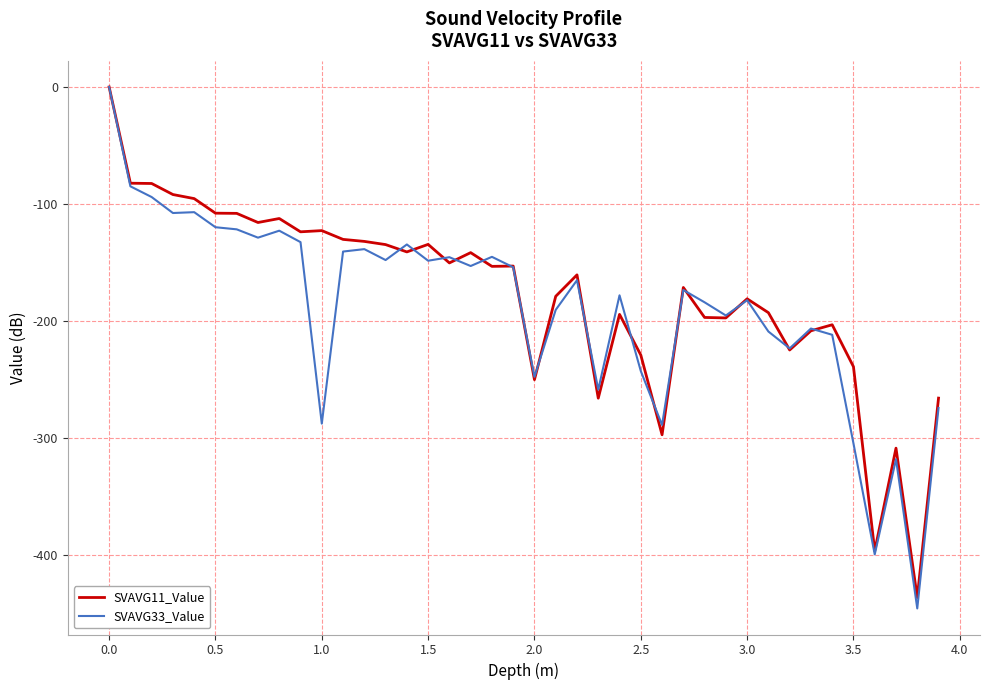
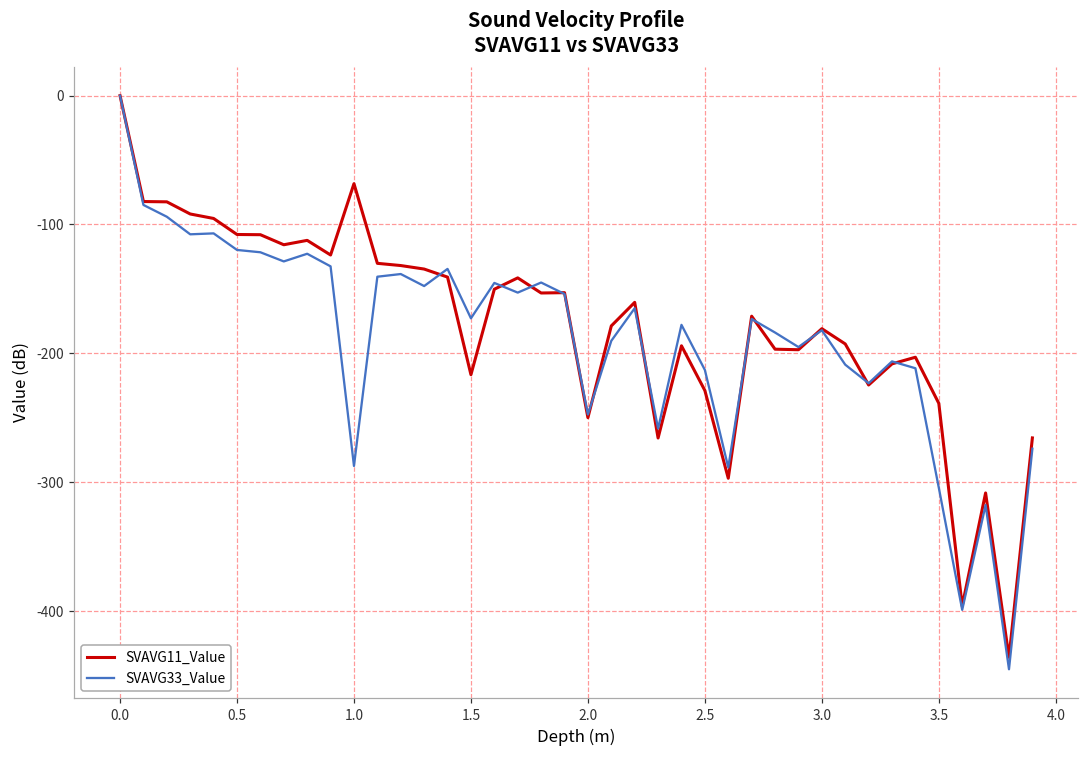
  {
    "SVAVG11_Value": {
      "0.5": -108,
-     "1.0": -123,
-     "1.5": -134,
+     "1.0": -68,
+     "1.5": -217,
      "2.0": -250,
      "2.5": -229,
      "3.5": -239
    },
    "SVAVG33_Value": {
      "0.5": -120,
      "1.0": -287,
-     "1.5": -148,
+     "1.5": -173,
      "2.0": -247,
-     "2.5": -243,
+     "2.5": -213,
      "3.5": -304
    }
  }
